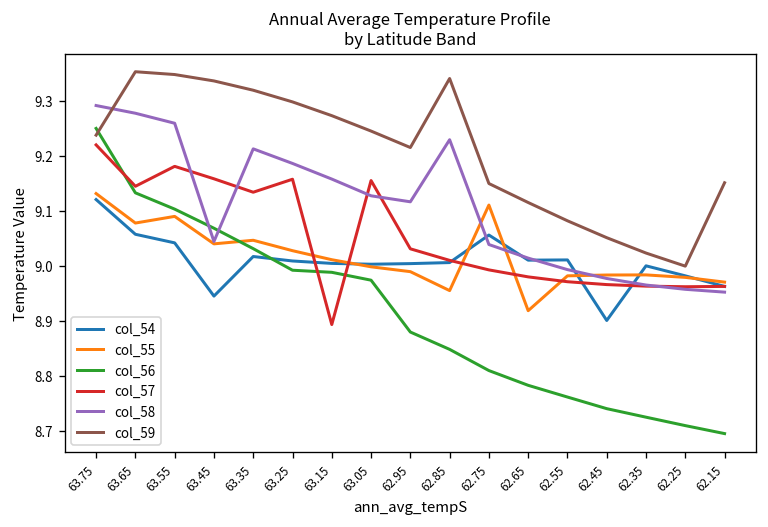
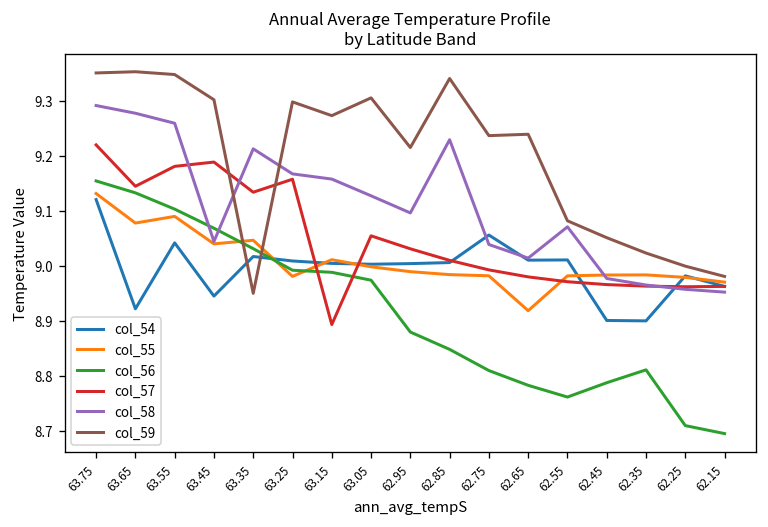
  {
    "col_54": {
      "63.75": 9.12,
-     "63.65": 9.06,
+     "63.65": 8.92,
      "63.55": 9.04,
      "63.45": 8.95,
      "63.35": 9.02,
      "63.25": 9.01,
      "63.15": 9.00,
      "62.95": 9.00,
      "62.75": 9.06,
      "62.55": 9.01,
      "62.45": 8.90,
-     "62.35": 9.0
+     "62.35": 8.9
    },
    "col_55": {
      "63.75": 9.13,
      "63.65": 9.08,
      "63.55": 9.09,
      "63.35": 9.05,
-     "63.25": 9.03,
+     "63.25": 8.98,
      "63.15": 9.01,
      "62.95": 8.99,
-     "62.85": 8.96,
-     "62.75": 9.11,
+     "62.85": 8.98,
+     "62.75": 8.98,
      "62.65": 8.92,
      "62.55": 8.98,
      "62.45": 8.98,
      "62.35": 8.98,
      "62.15": 8.97
    },
    "col_56": {
-     "63.75": 9.25,
+     "63.75": 9.15,
      "63.65": 9.13,
      "63.55": 9.10,
      "63.45": 9.07,
      "63.35": 9.03,
      "63.25": 8.99,
      "63.15": 8.99,
      "63.05": 8.97,
      "62.95": 8.88,
      "62.85": 8.85,
      "62.75": 8.81,
      "62.65": 8.78,
      "62.55": 8.76,
-     "62.45": 8.74,
-     "62.35": 8.73,
+     "62.45": 8.79,
+     "62.35": 8.81,
      "62.25": 8.71,
      "62.15": 8.70
    },
    "col_57": {
      "63.75": 9.22,
      "63.65": 9.14,
      "63.55": 9.18,
-     "63.45": 9.16,
+     "63.45": 9.19,
      "63.35": 9.13,
      "63.25": 9.16,
      "63.15": 8.89,
-     "63.05": 9.15,
+     "63.05": 9.05,
      "62.95": 9.03,
      "62.75": 8.99,
      "62.65": 8.98,
      "62.55": 8.97,
      "62.45": 8.97
    },
    "col_58": {
      "63.75": 9.29,
      "63.65": 9.28,
      "63.55": 9.26,
      "63.35": 9.21,
-     "63.25": 9.19,
+     "63.25": 9.17,
      "63.15": 9.16,
      "63.05": 9.13,
-     "62.95": 9.12,
+     "62.95": 9.10,
      "62.85": 9.23,
      "62.75": 9.04,
-     "62.55": 8.99,
+     "62.55": 9.07,
      "62.45": 8.98,
      "62.15": 8.95
    },
    "col_59": {
-     "63.75": 9.24,
+     "63.75": 9.35,
      "63.65": 9.35,
      "63.55": 9.35,
-     "63.45": 9.34,
-     "63.35": 9.32,
+     "63.45": 9.30,
+     "63.35": 8.95,
      "63.25": 9.30,
      "63.15": 9.27,
-     "63.05": 9.24,
+     "63.05": 9.31,
      "62.95": 9.21,
      "62.85": 9.34,
-     "62.75": 9.15,
-     "62.65": 9.12,
+     "62.75": 9.24,
+     "62.65": 9.24,
      "62.55": 9.08,
      "62.45": 9.05,
      "62.35": 9.02,
      "62.25": 9.00,
-     "62.15": 9.15
+     "62.15": 8.98
    }
  }
